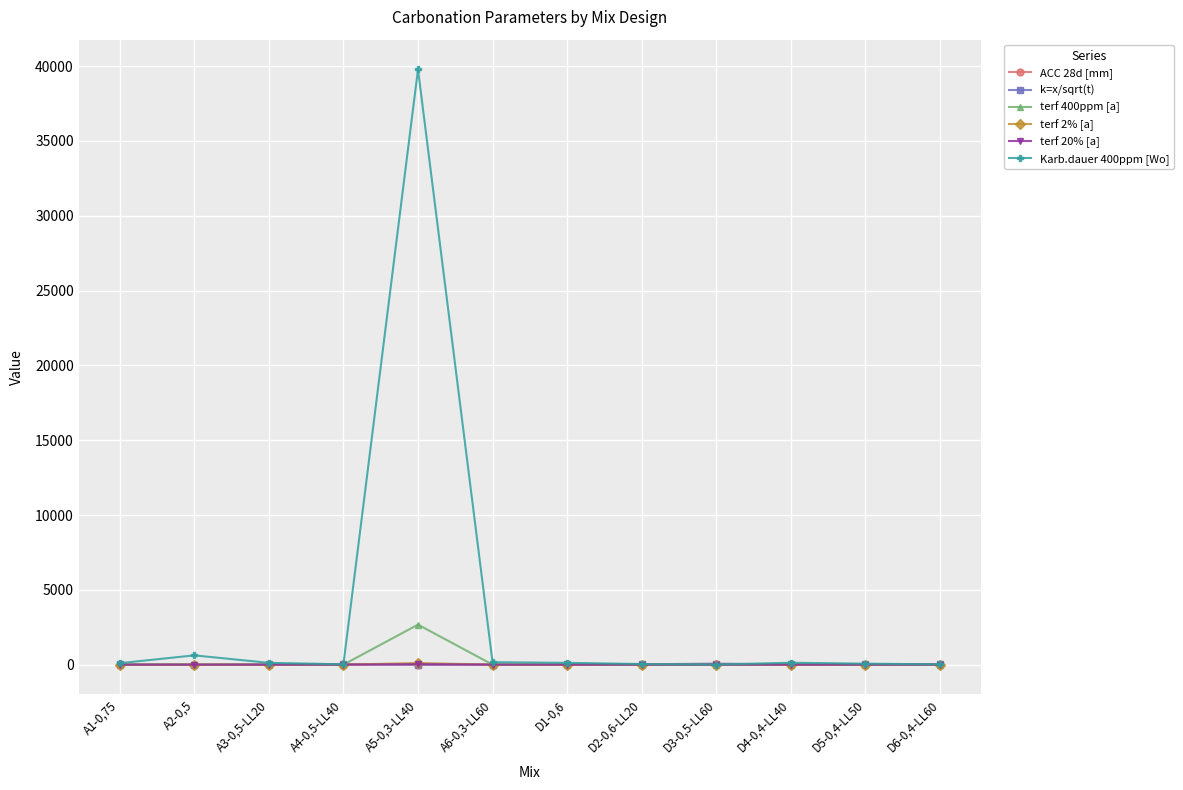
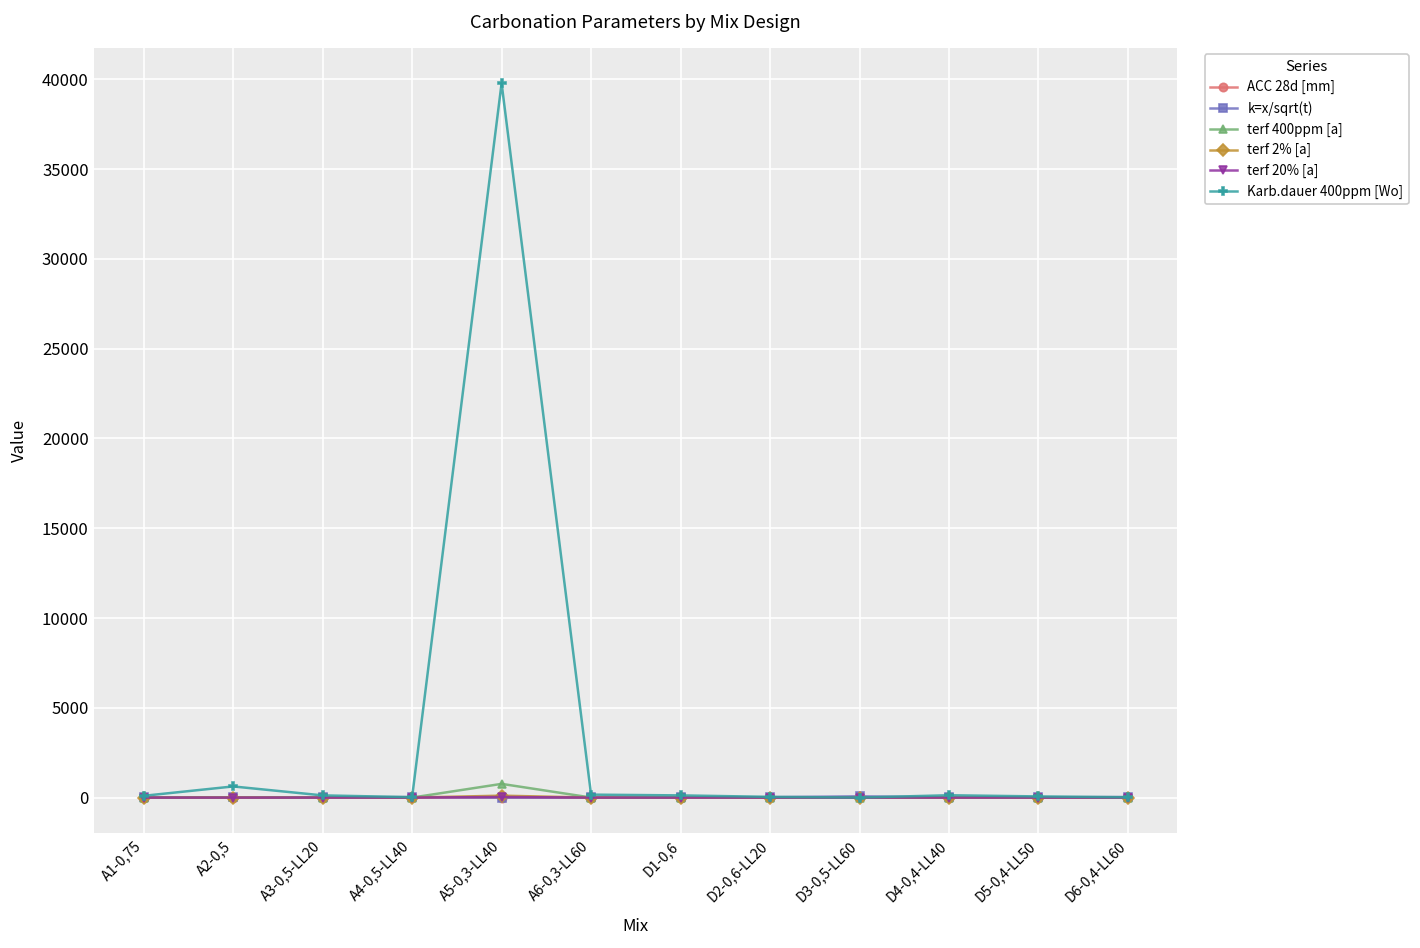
  {
    "terf 400ppm [a]": {
-     "A5-0,3-LL40": 2700
+     "A5-0,3-LL40": 800
    },
    "Karb.dauer 400ppm [Wo]": {
      "A2-0,5": 600,
      "A5-0,3-LL40": 39800
    }
  }
